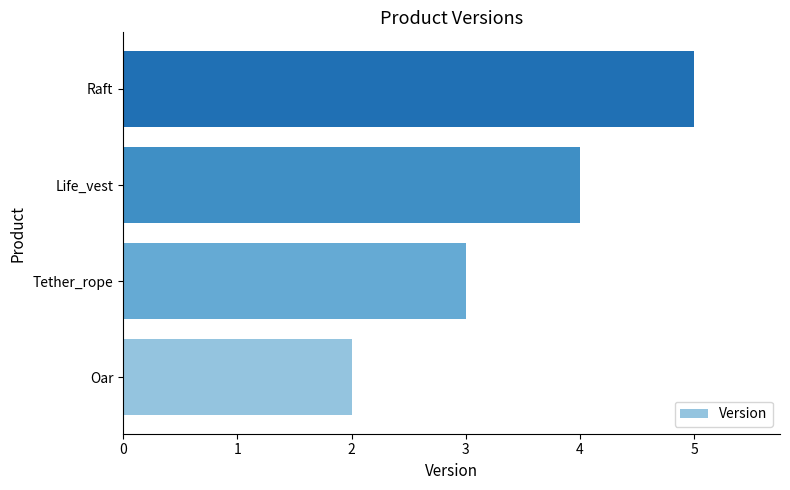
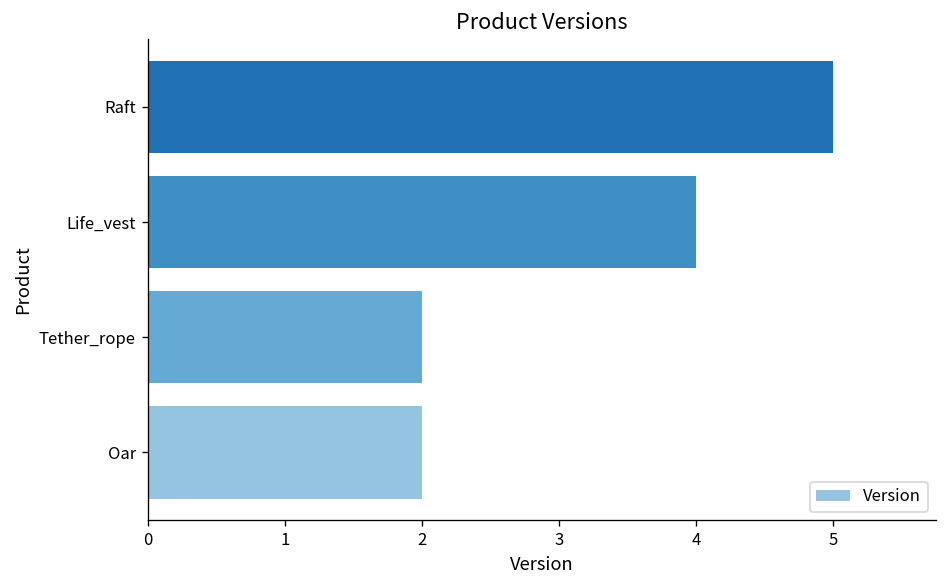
  {
    "Raft": 5,
    "Life_vest": 4,
-   "Tether_rope": 3,
+   "Tether_rope": 2,
    "Oar": 2
  }
